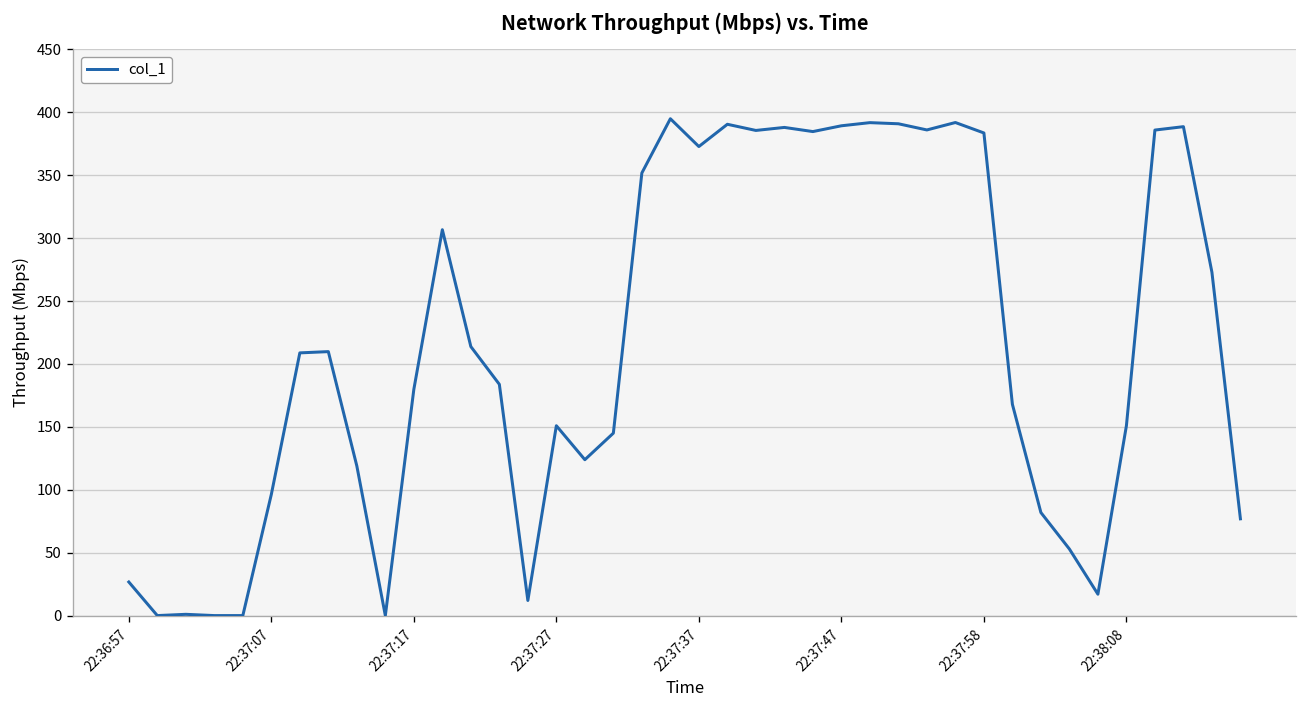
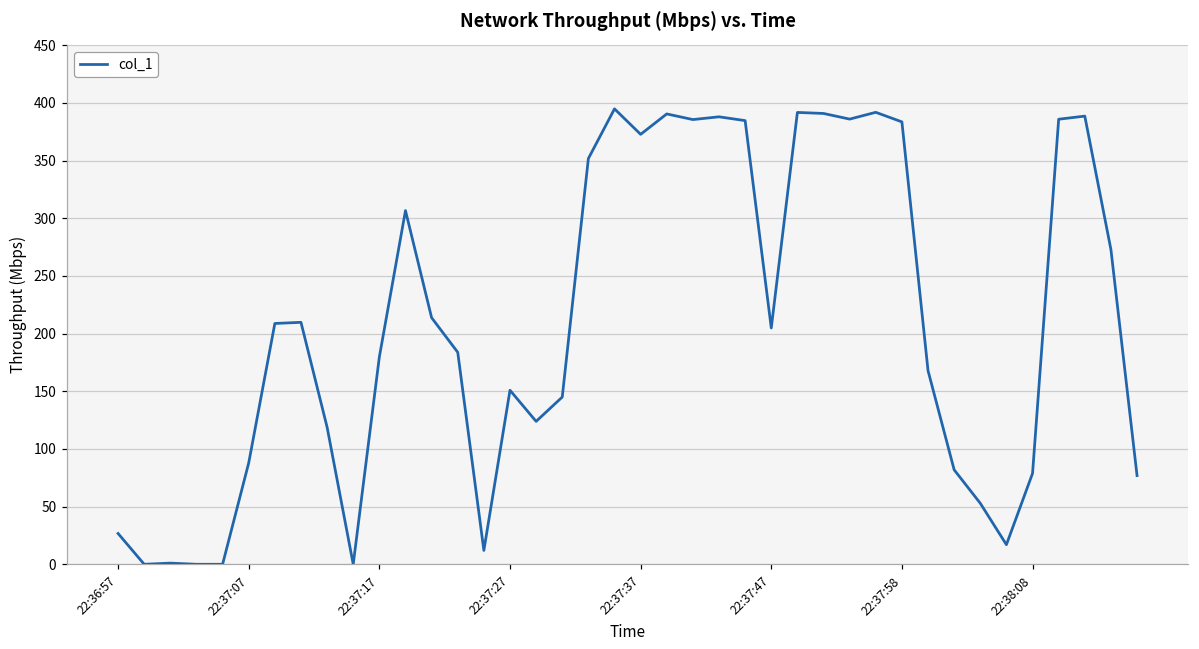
  {
    "22:36:57": 27,
-   "22:37:07": 96,
+   "22:37:07": 88,
    "22:37:17": 180,
    "22:37:27": 151,
    "22:37:37": 373,
-   "22:37:47": 389,
+   "22:37:47": 205,
    "22:37:58": 384,
-   "22:38:08": 151
+   "22:38:08": 79
  }
